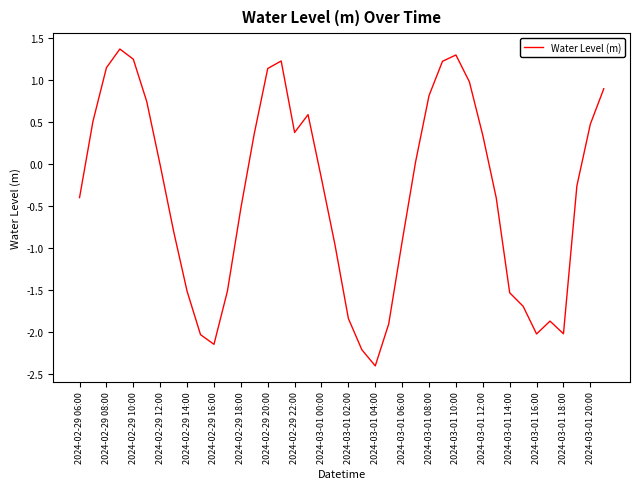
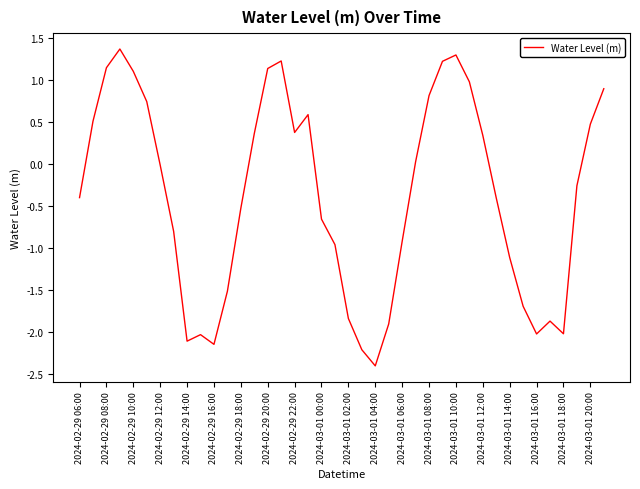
  {
    "2024-02-29 06:00": -0.4,
    "2024-02-29 08:00": 1.2,
-   "2024-02-29 10:00": 1.3,
+   "2024-02-29 10:00": 1.1,
    "2024-02-29 12:00": 0.0,
-   "2024-02-29 14:00": -1.5,
+   "2024-02-29 14:00": -2.1,
    "2024-02-29 16:00": -2.1,
    "2024-02-29 18:00": -0.5,
    "2024-02-29 20:00": 1.1,
    "2024-02-29 22:00": 0.4,
-   "2024-03-01 00:00": -0.2,
+   "2024-03-01 00:00": -0.7,
    "2024-03-01 02:00": -1.8,
    "2024-03-01 04:00": -2.4,
    "2024-03-01 06:00": -0.9,
    "2024-03-01 08:00": 0.8,
    "2024-03-01 10:00": 1.3,
    "2024-03-01 12:00": 0.3,
-   "2024-03-01 14:00": -1.5,
+   "2024-03-01 14:00": -1.1,
    "2024-03-01 16:00": -2.0,
    "2024-03-01 18:00": -2.0,
    "2024-03-01 20:00": 0.5
  }
